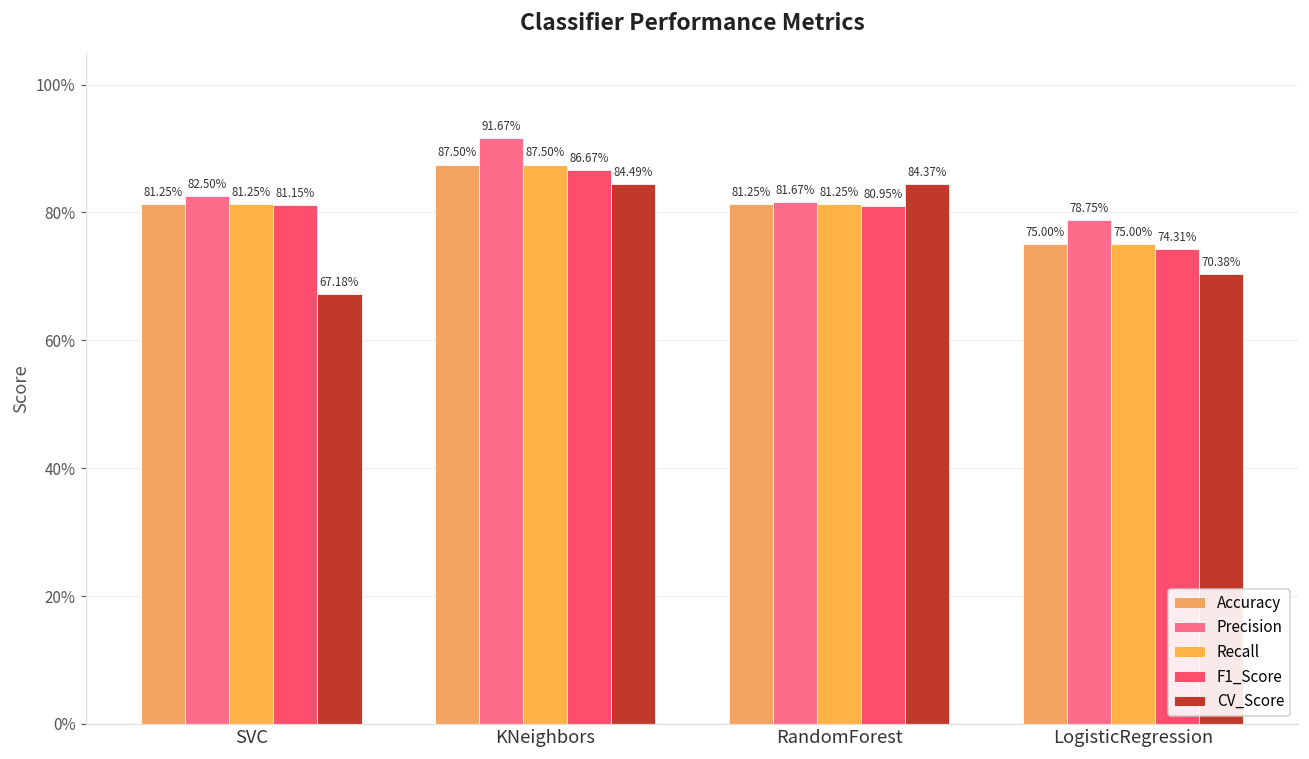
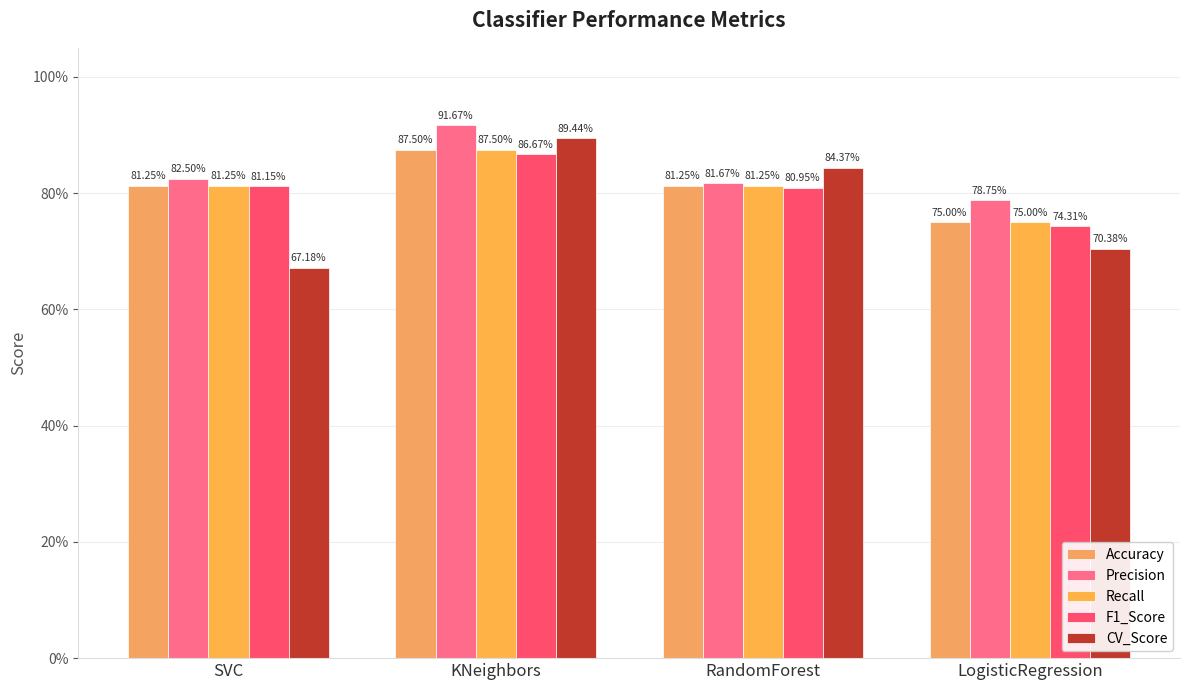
  {
    "CV_Score": {
      "SVC": "67.18%",
-     "KNeighbors": "84.49%",
+     "KNeighbors": "89.44%",
      "RandomForest": "84.37%",
      "LogisticRegression": "70.38%"
    }
  }
